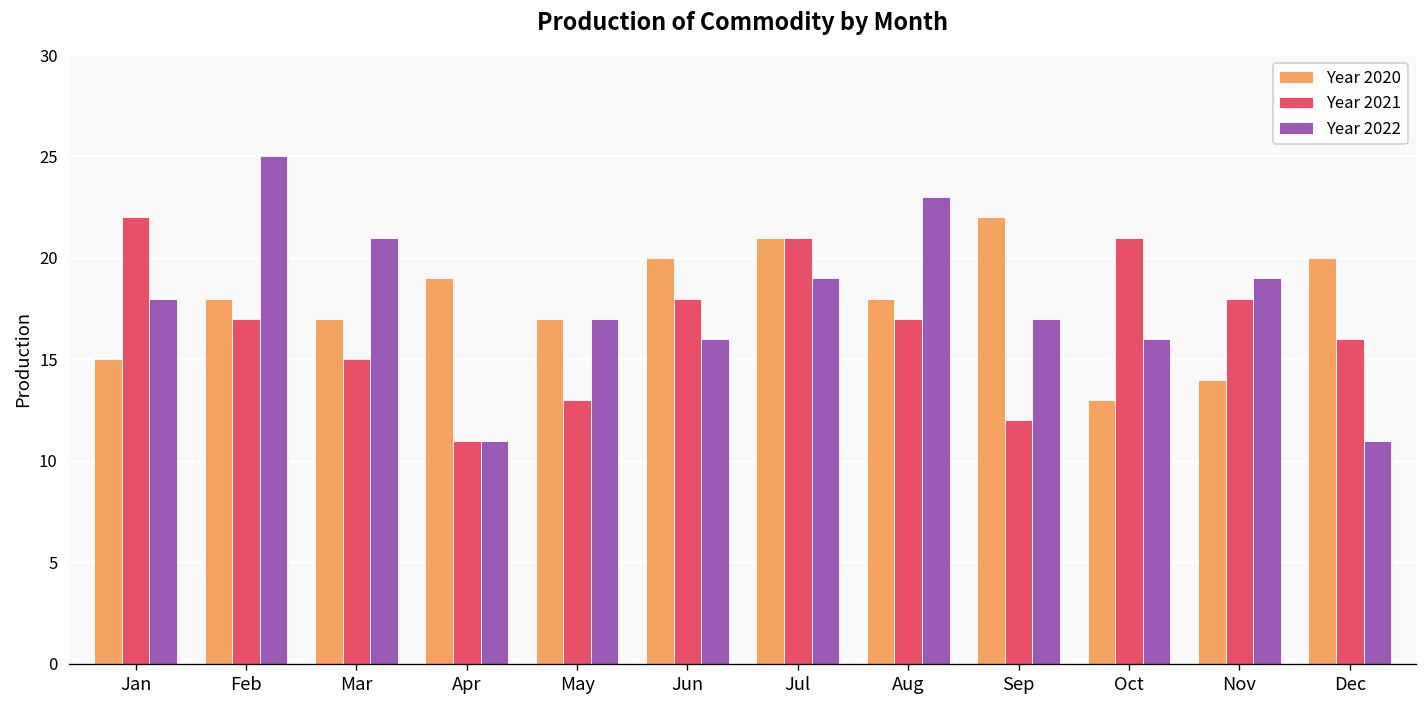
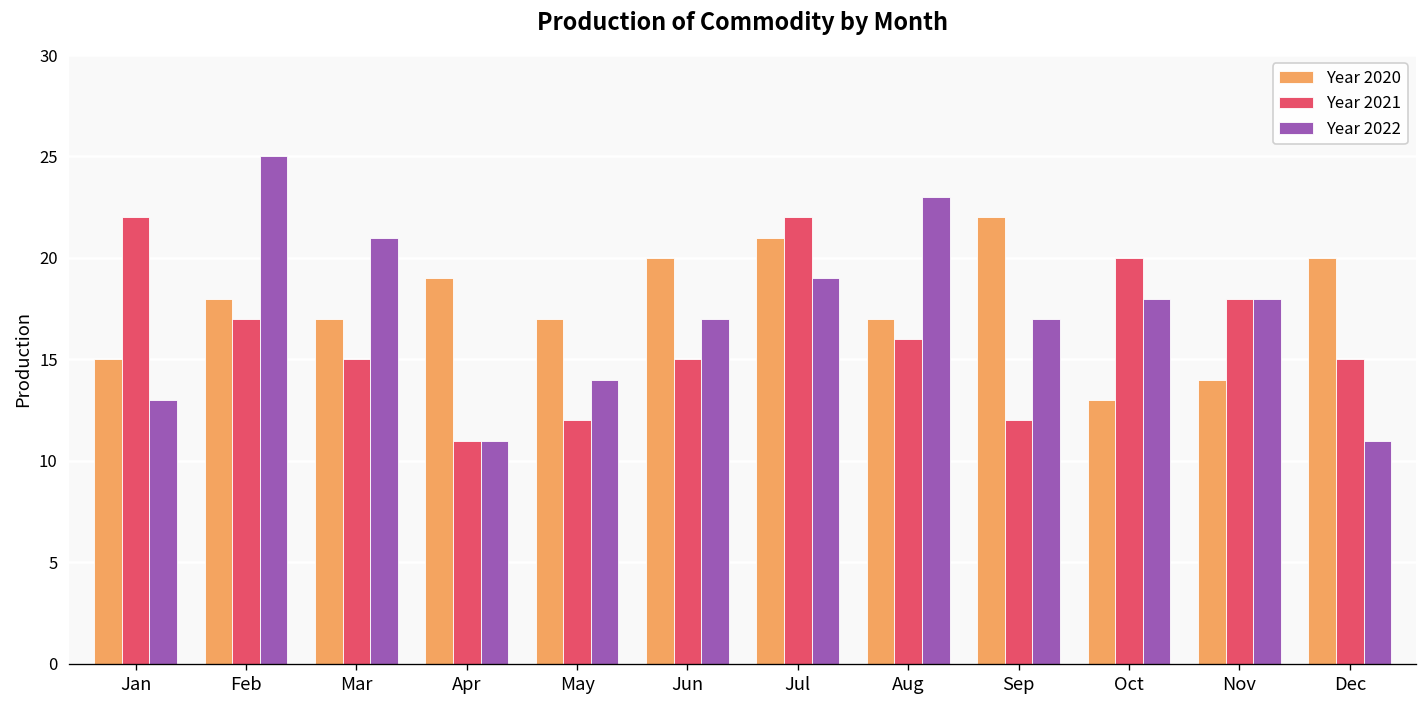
  {
    "Year 2020": {
      "Jan": 15,
      "Feb": 18,
      "Mar": 17,
      "Apr": 19,
      "May": 17,
      "Jun": 20,
      "Jul": 21,
-     "Aug": 18,
+     "Aug": 17,
      "Sep": 22,
      "Oct": 13,
      "Nov": 14,
      "Dec": 20
    },
    "Year 2021": {
      "Jan": 22,
      "Feb": 17,
      "Mar": 15,
      "Apr": 11,
-     "May": 13,
-     "Jun": 18,
-     "Jul": 21,
-     "Aug": 17,
+     "May": 12,
+     "Jun": 15,
+     "Jul": 22,
+     "Aug": 16,
      "Sep": 12,
-     "Oct": 21,
+     "Oct": 20,
      "Nov": 18,
-     "Dec": 16
+     "Dec": 15
    },
    "Year 2022": {
-     "Jan": 18,
+     "Jan": 13,
      "Feb": 25,
      "Mar": 21,
      "Apr": 11,
-     "May": 17,
-     "Jun": 16,
+     "May": 14,
+     "Jun": 17,
      "Jul": 19,
      "Aug": 23,
      "Sep": 17,
-     "Oct": 16,
-     "Nov": 19,
+     "Oct": 18,
+     "Nov": 18,
      "Dec": 11
    }
  }
